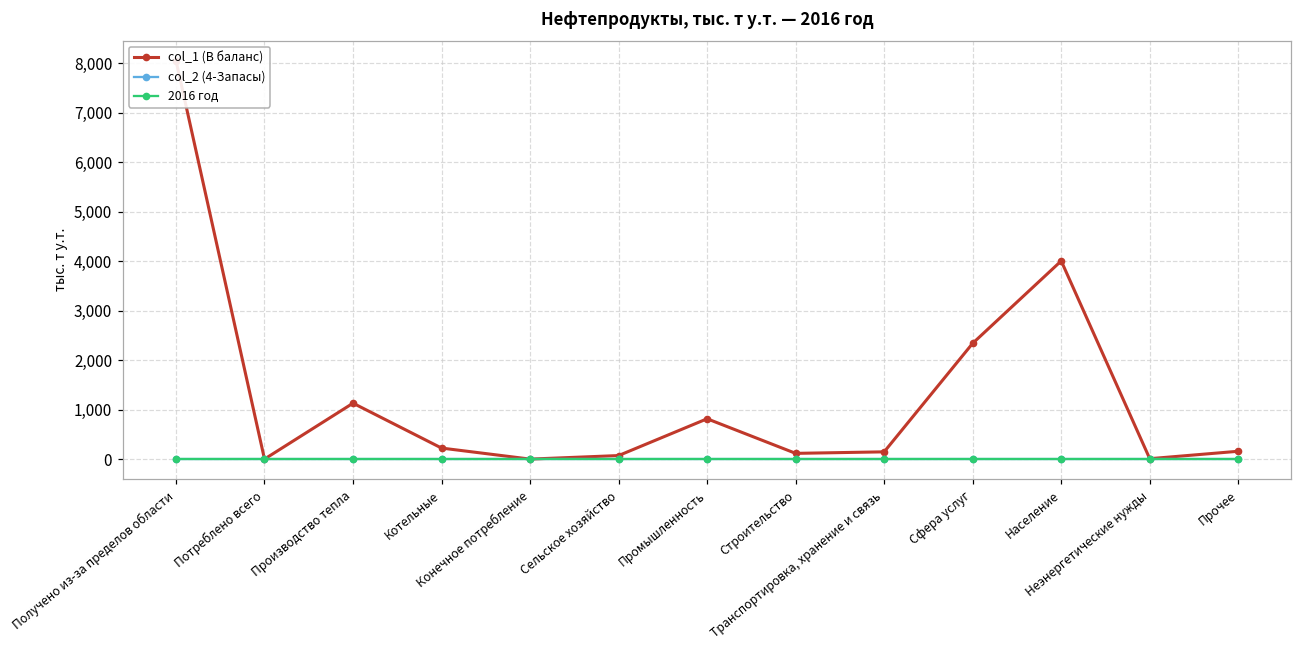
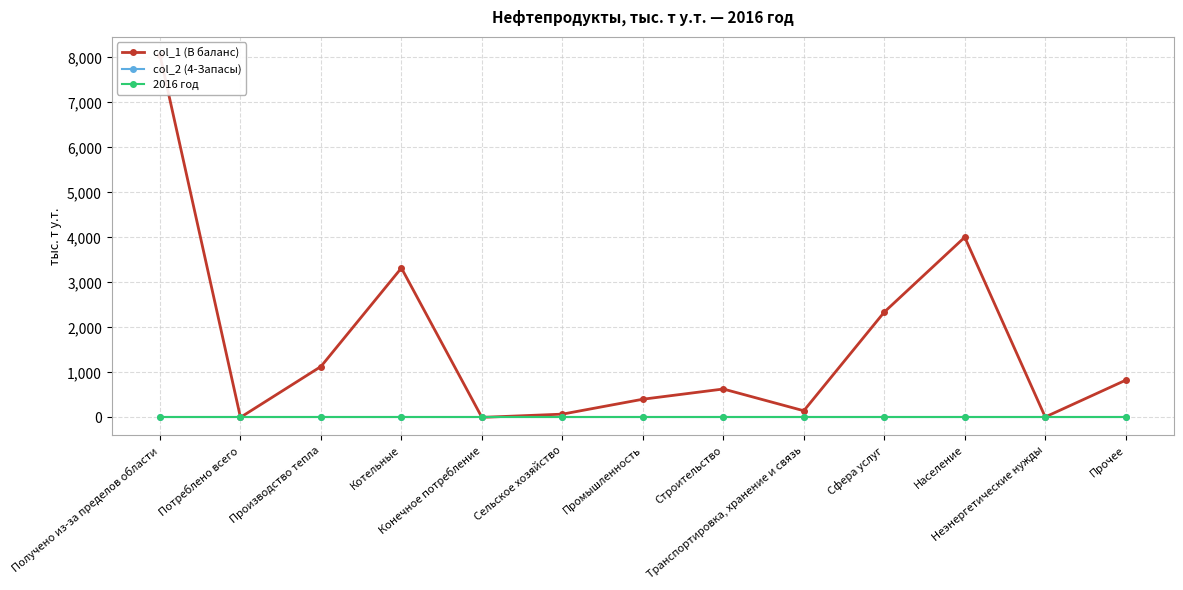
  {
    "col_1 (В баланс)": {
      "Производство тепла": "1,100",
-     "Котельные": "200",
+     "Котельные": "3,300",
      "Сельское хозяйство": "100",
-     "Промышленность": "800",
-     "Строительство": "100",
+     "Промышленность": "400",
+     "Строительство": "600",
      "Транспортировка, хранение и связь": "100",
      "Сфера услуг": "2,300",
      "Население": "4,000",
-     "Прочее": "200"
+     "Прочее": "800"
    },
    "2016 год": {
      "Получено из-за пределов области": "0",
      "Производство тепла": "0",
      "Котельные": "0",
      "Сельское хозяйство": "0",
      "Промышленность": "0",
      "Строительство": "0",
      "Транспортировка, хранение и связь": "0",
      "Сфера услуг": "0",
      "Население": "0",
      "Прочее": "0"
    }
  }
